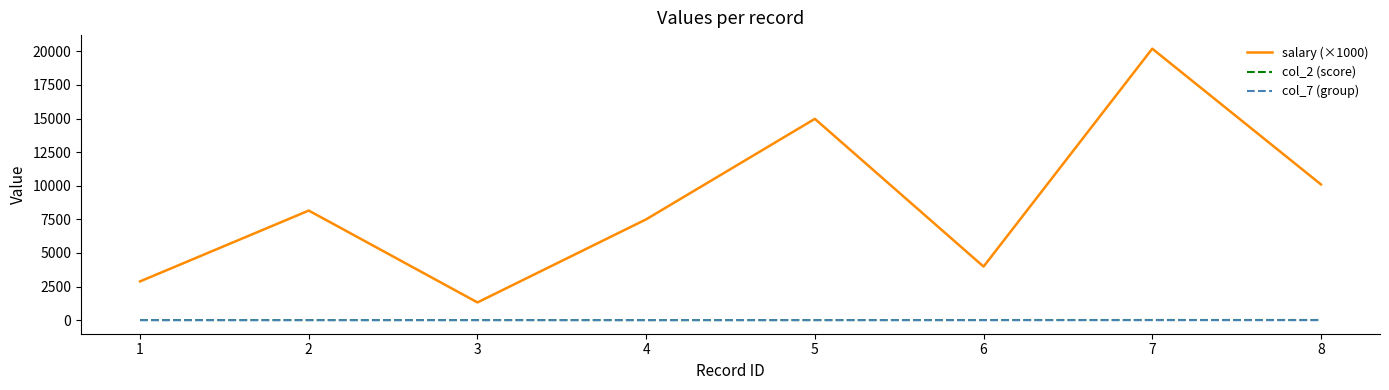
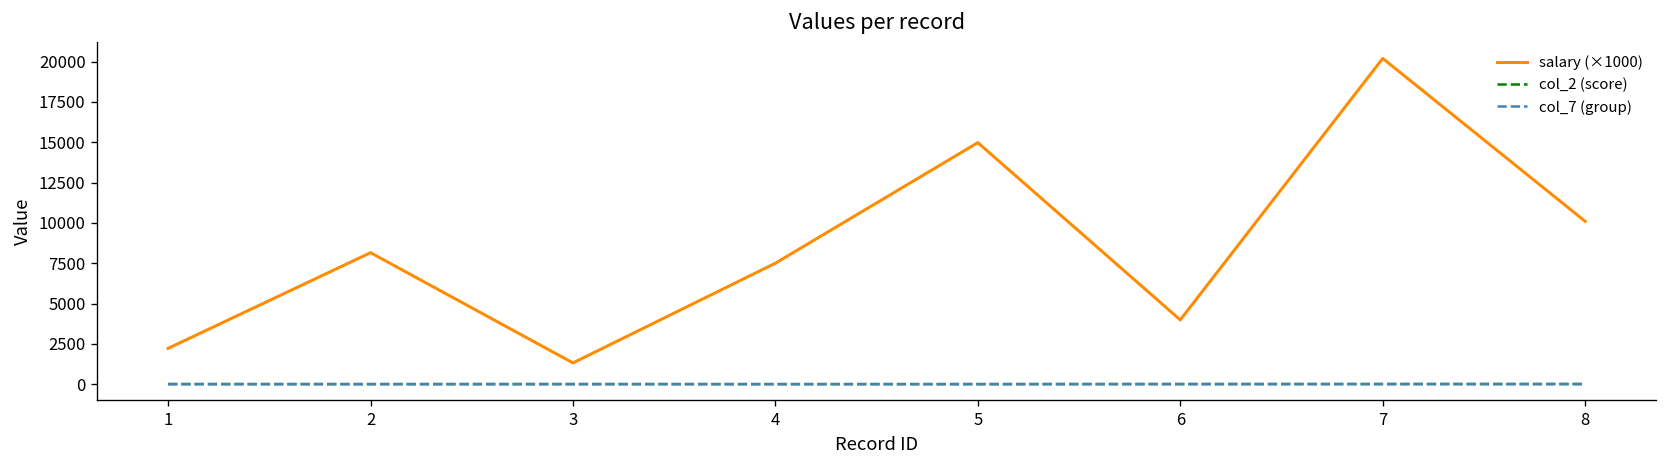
  {
    "salary (×1000)": {
-     "1": 2900,
+     "1": 2200,
      "2": 8200,
      "3": 1300,
      "4": 7500,
      "5": 15000,
      "6": 4000,
      "7": 20200,
      "8": 10100
    },
    "col_7 (group)": {
      "1": 0,
      "2": 0,
      "3": 0,
      "4": 0,
      "5": 0,
      "6": 0,
      "7": 0,
      "8": 0
    }
  }
